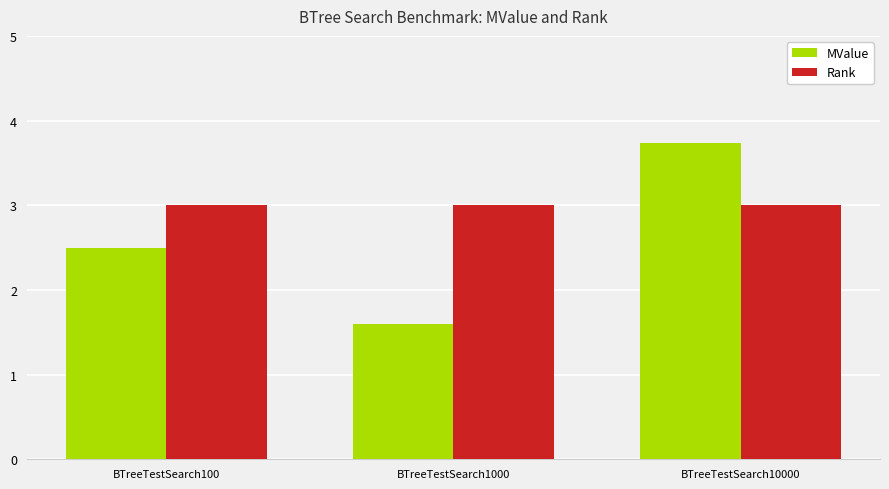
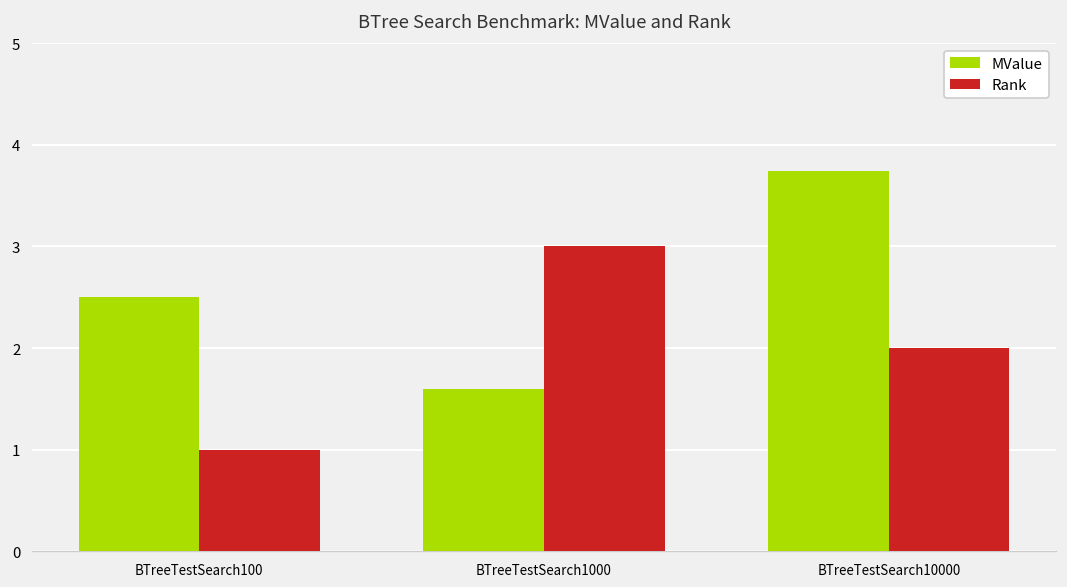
  {
    "MValue": {
      "BTreeTestSearch100": 2.5,
      "BTreeTestSearch1000": 1.6,
      "BTreeTestSearch10000": 3.7
    },
    "Rank": {
-     "BTreeTestSearch100": 3,
+     "BTreeTestSearch100": 1,
      "BTreeTestSearch1000": 3,
-     "BTreeTestSearch10000": 3
+     "BTreeTestSearch10000": 2
    }
  }
